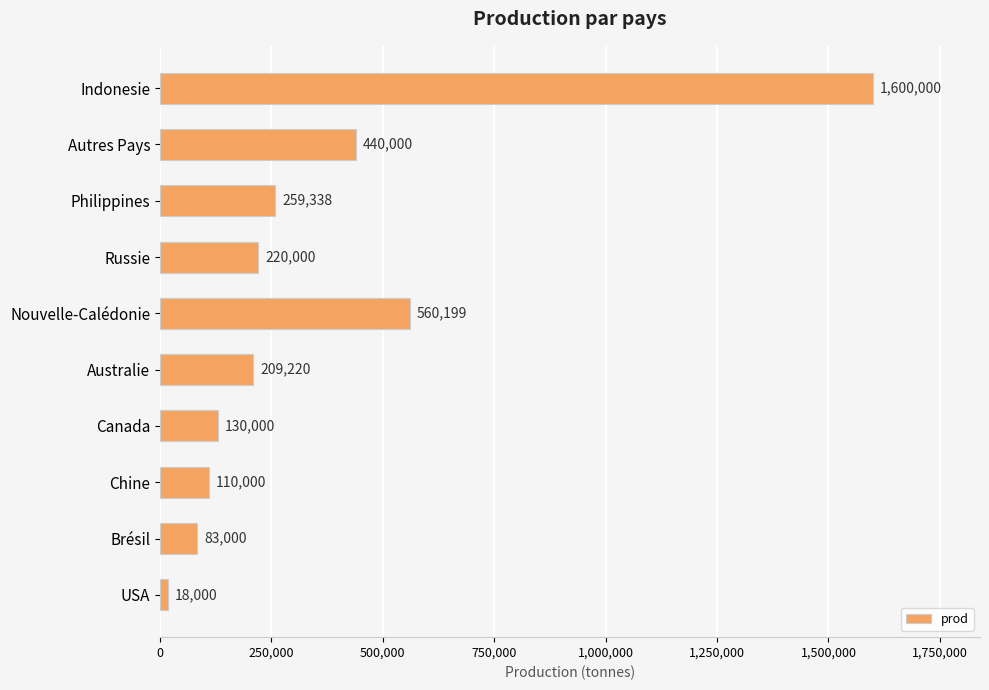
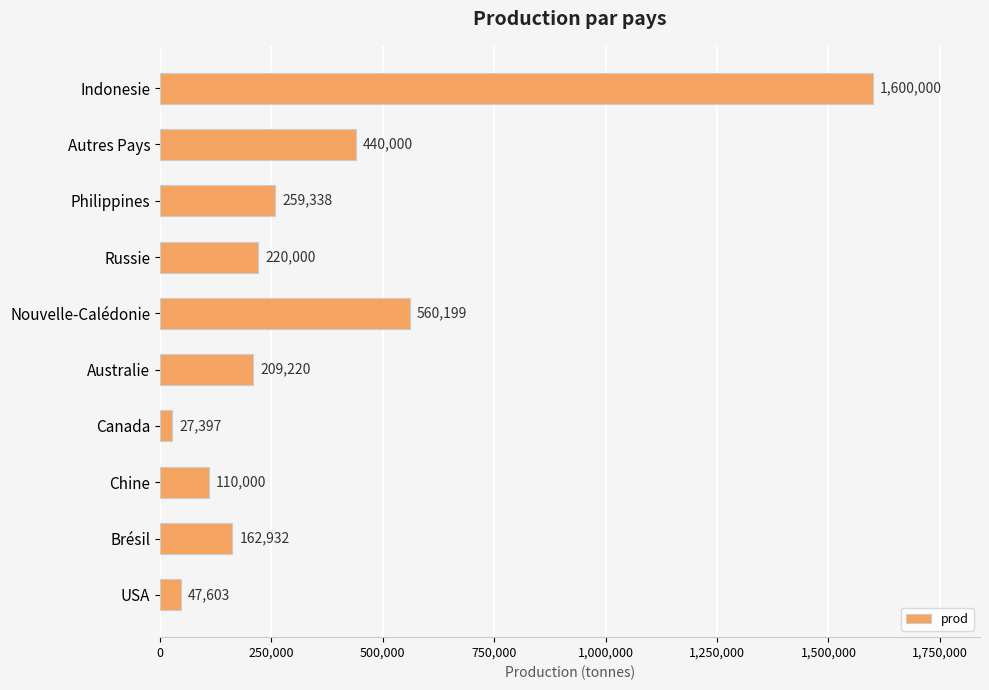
  {
    "Indonesie": "1,600,000",
    "Autres Pays": "440,000",
    "Philippines": "259,338",
    "Russie": "220,000",
    "Nouvelle-Calédonie": "560,199",
    "Australie": "209,220",
-   "Canada": "130,000",
+   "Canada": "27,397",
    "Chine": "110,000",
-   "Brésil": "83,000",
-   "USA": "18,000"
+   "Brésil": "162,932",
+   "USA": "47,603"
  }
